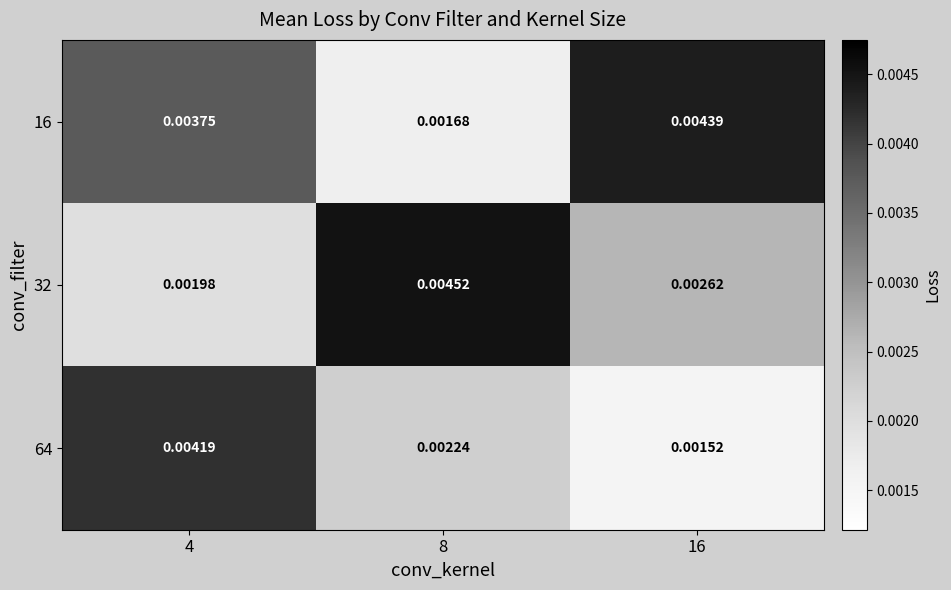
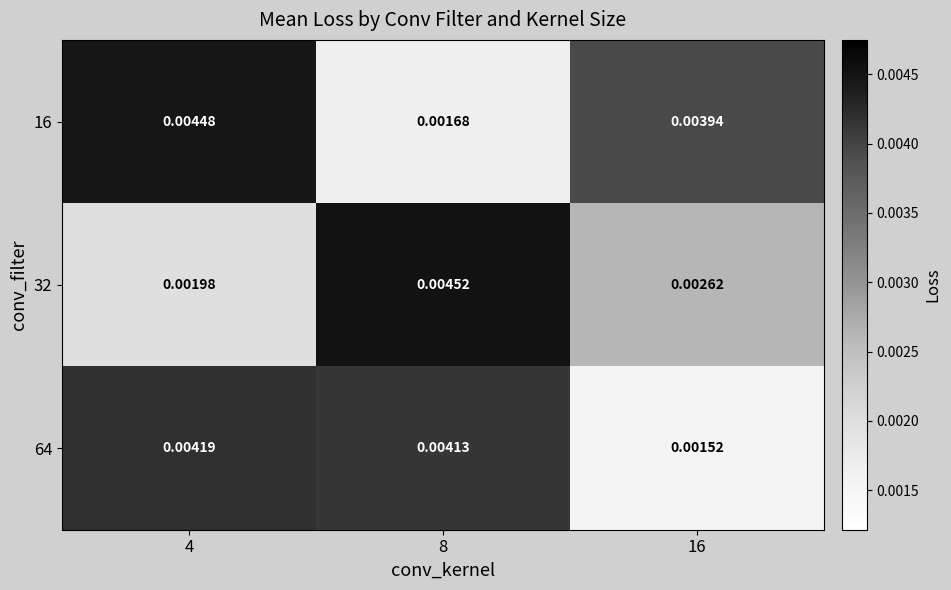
  {
    "16": {
-     "4": 0.00375,
+     "4": 0.00448,
      "8": 0.00168,
-     "16": 0.00439
+     "16": 0.00394
    },
    "32": {
      "4": 0.00198,
      "8": 0.00452,
      "16": 0.00262
    },
    "64": {
      "4": 0.00419,
-     "8": 0.00224,
+     "8": 0.00413,
      "16": 0.00152
    }
  }
